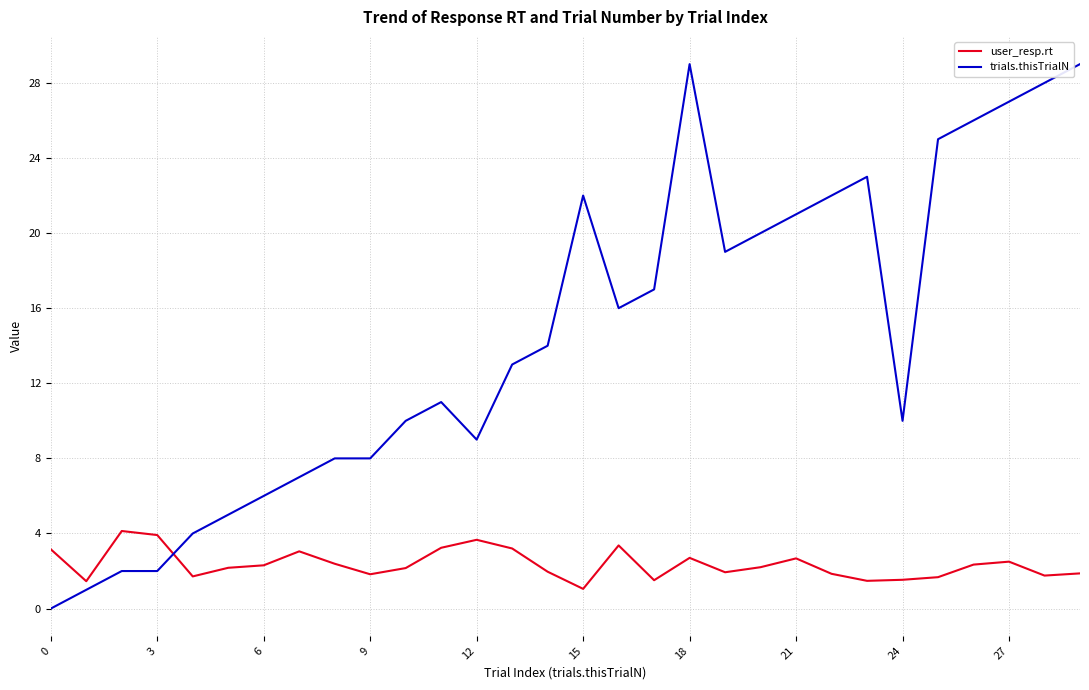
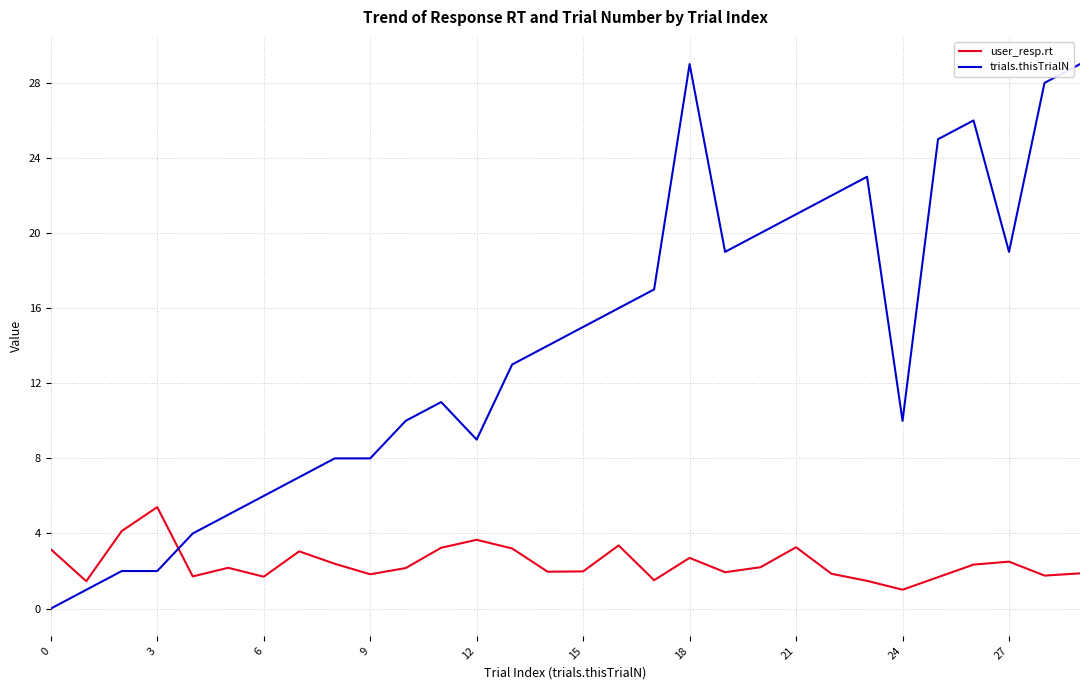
  {
    "user_resp.rt": {
      "0": 3.2,
-     "3": 3.9,
-     "6": 2.3,
+     "3": 5.4,
+     "6": 1.7,
      "9": 1.8,
      "12": 3.7,
-     "15": 1.1,
+     "15": 2.0,
      "18": 2.7,
-     "21": 2.7,
-     "24": 1.5,
+     "21": 3.3,
+     "24": 1.0,
      "27": 2.5
    },
    "trials.thisTrialN": {
      "0": 0,
      "3": 2,
      "6": 6,
      "9": 8,
      "12": 9,
-     "15": 22,
+     "15": 15,
      "18": 29,
      "21": 21,
      "24": 10,
-     "27": 27
+     "27": 19
    }
  }
